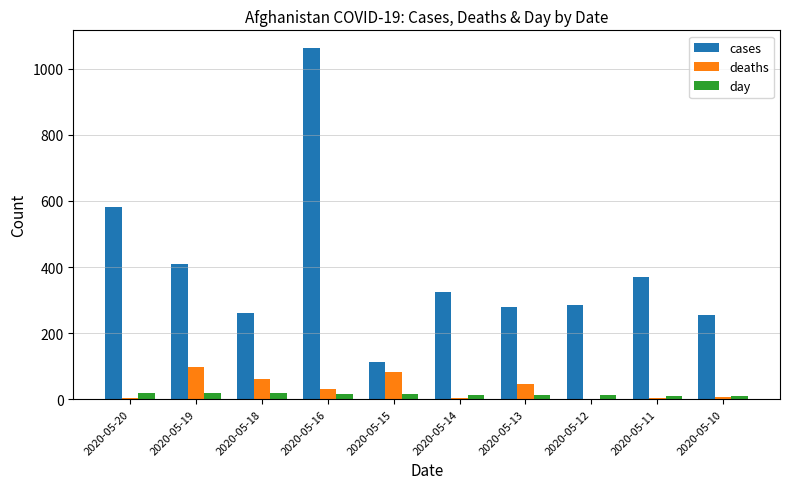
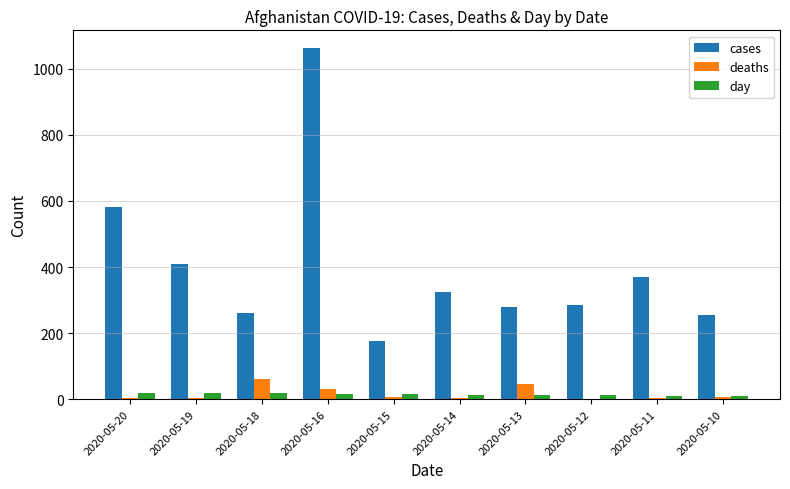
  {
    "cases": {
      "2020-05-20": 580,
      "2020-05-19": 410,
      "2020-05-18": 260,
      "2020-05-16": 1060,
-     "2020-05-15": 110,
+     "2020-05-15": 180,
      "2020-05-14": 330,
      "2020-05-13": 280,
      "2020-05-12": 290,
      "2020-05-11": 370,
      "2020-05-10": 260
    },
    "deaths": {
-     "2020-05-19": 100,
+     "2020-05-19": 0,
      "2020-05-18": 60,
      "2020-05-16": 30,
-     "2020-05-15": 80,
+     "2020-05-15": 10,
      "2020-05-13": 50
    },
    "day": {
      "2020-05-20": 20,
      "2020-05-19": 20,
      "2020-05-18": 20,
      "2020-05-16": 20,
      "2020-05-15": 20,
      "2020-05-14": 10,
      "2020-05-13": 10,
      "2020-05-12": 10,
      "2020-05-11": 10,
      "2020-05-10": 10
    }
  }
